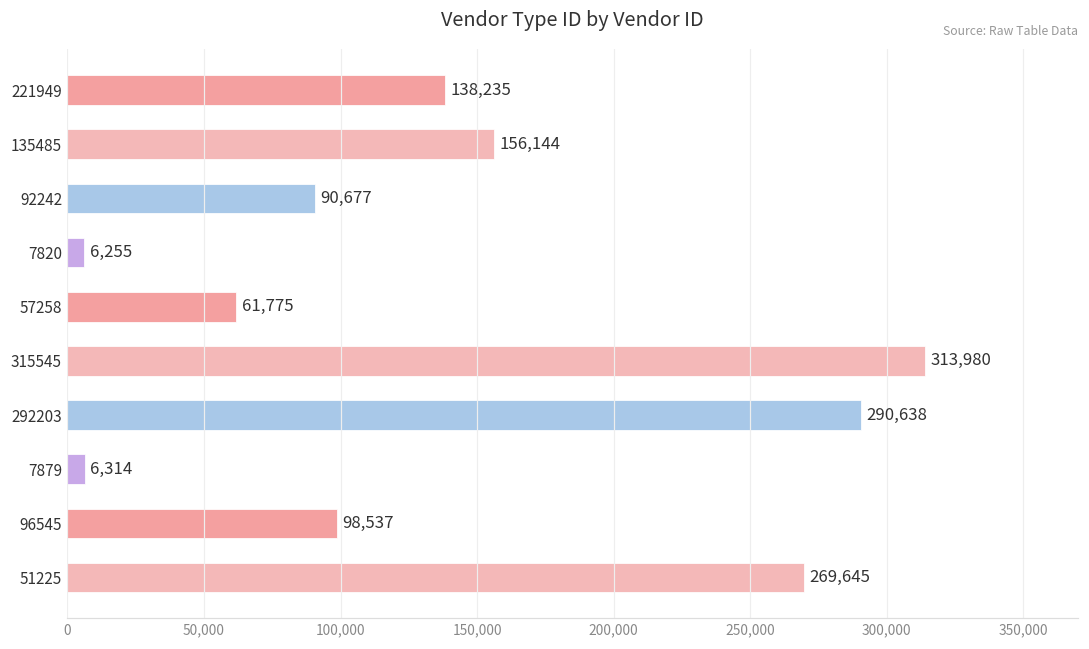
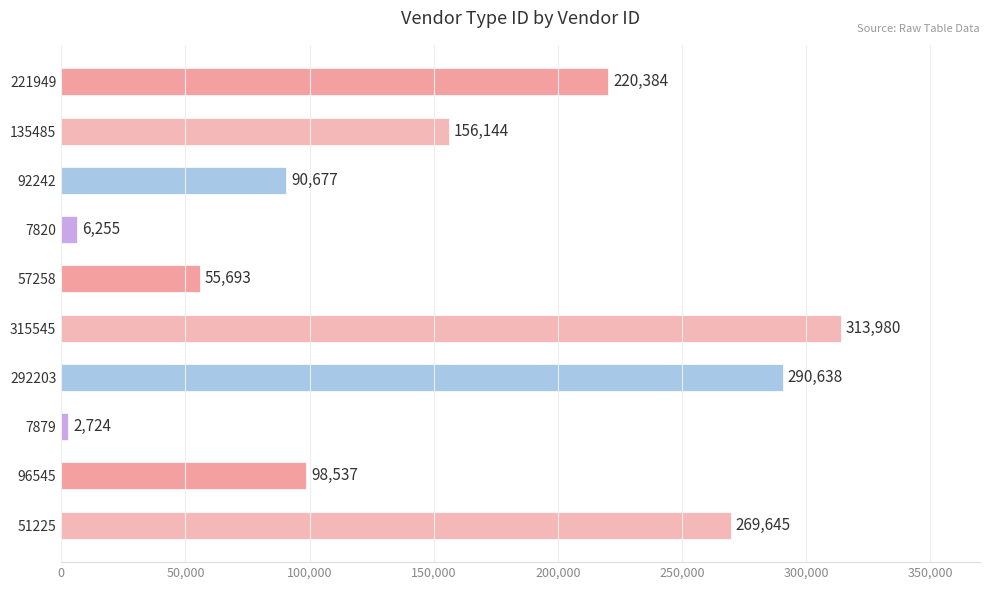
  {
-   "221949": "138,235",
+   "221949": "220,384",
    "135485": "156,144",
    "92242": "90,677",
    "7820": "6,255",
-   "57258": "61,775",
+   "57258": "55,693",
    "315545": "313,980",
    "292203": "290,638",
-   "7879": "6,314",
+   "7879": "2,724",
    "96545": "98,537",
    "51225": "269,645"
  }
